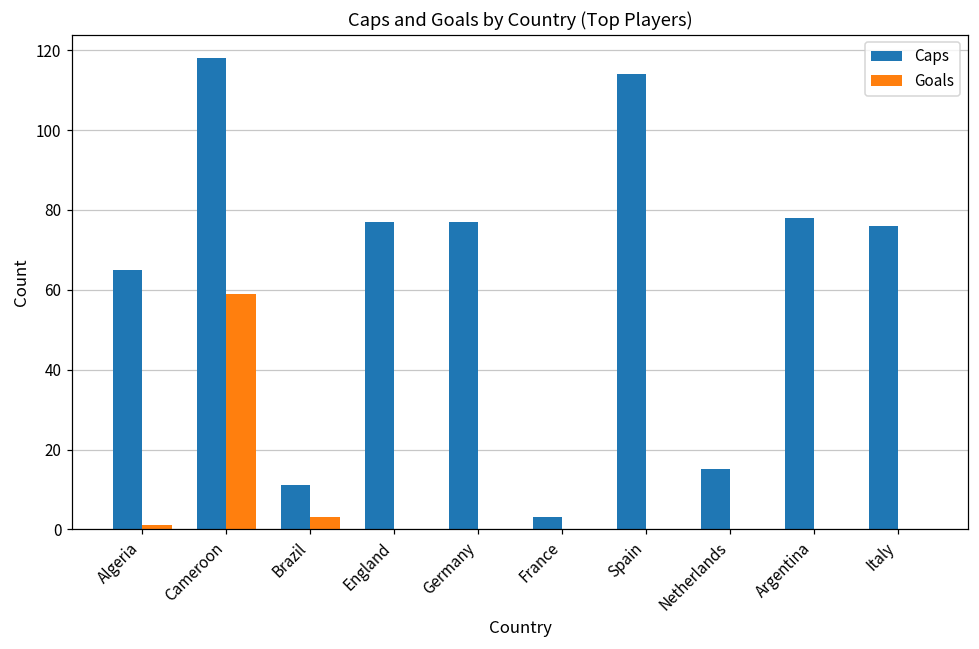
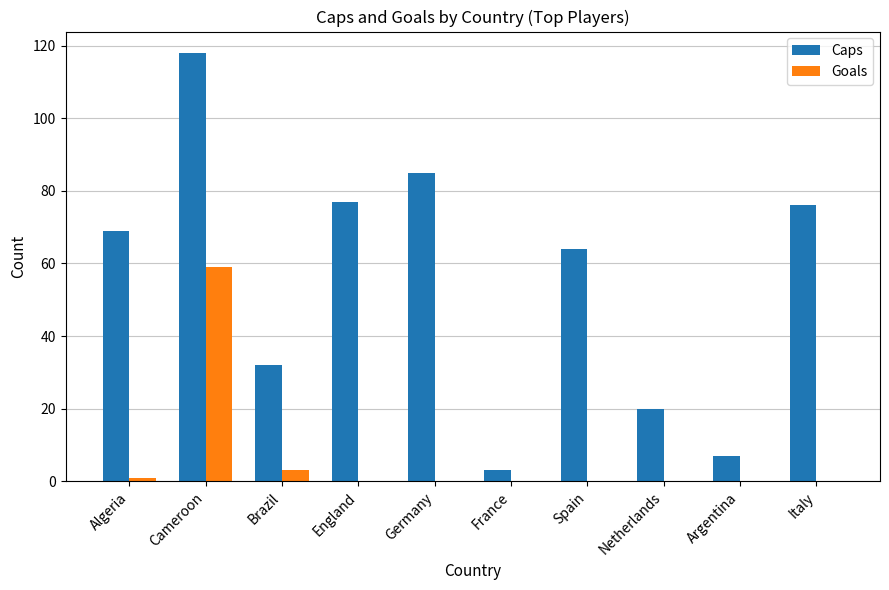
  {
    "Caps": {
-     "Algeria": 65,
+     "Algeria": 69,
      "Cameroon": 118,
-     "Brazil": 11,
+     "Brazil": 32,
      "England": 77,
-     "Germany": 77,
+     "Germany": 85,
      "France": 3,
-     "Spain": 114,
-     "Netherlands": 15,
-     "Argentina": 78,
+     "Spain": 64,
+     "Netherlands": 20,
+     "Argentina": 7,
      "Italy": 76
    },
    "Goals": {
      "Algeria": 1,
      "Cameroon": 59,
      "Brazil": 3,
      "England": 0,
      "Germany": 0,
      "France": 0,
      "Spain": 0,
      "Netherlands": 0,
      "Argentina": 0,
      "Italy": 0
    }
  }
